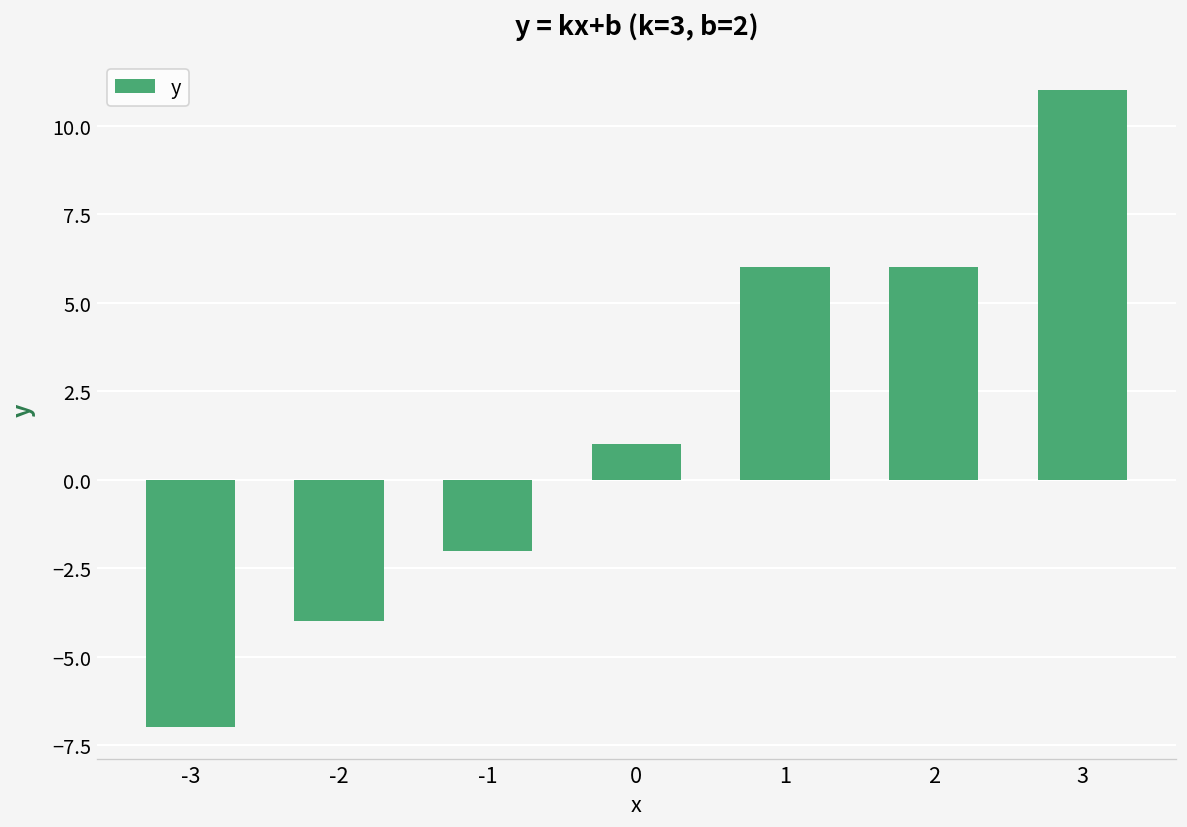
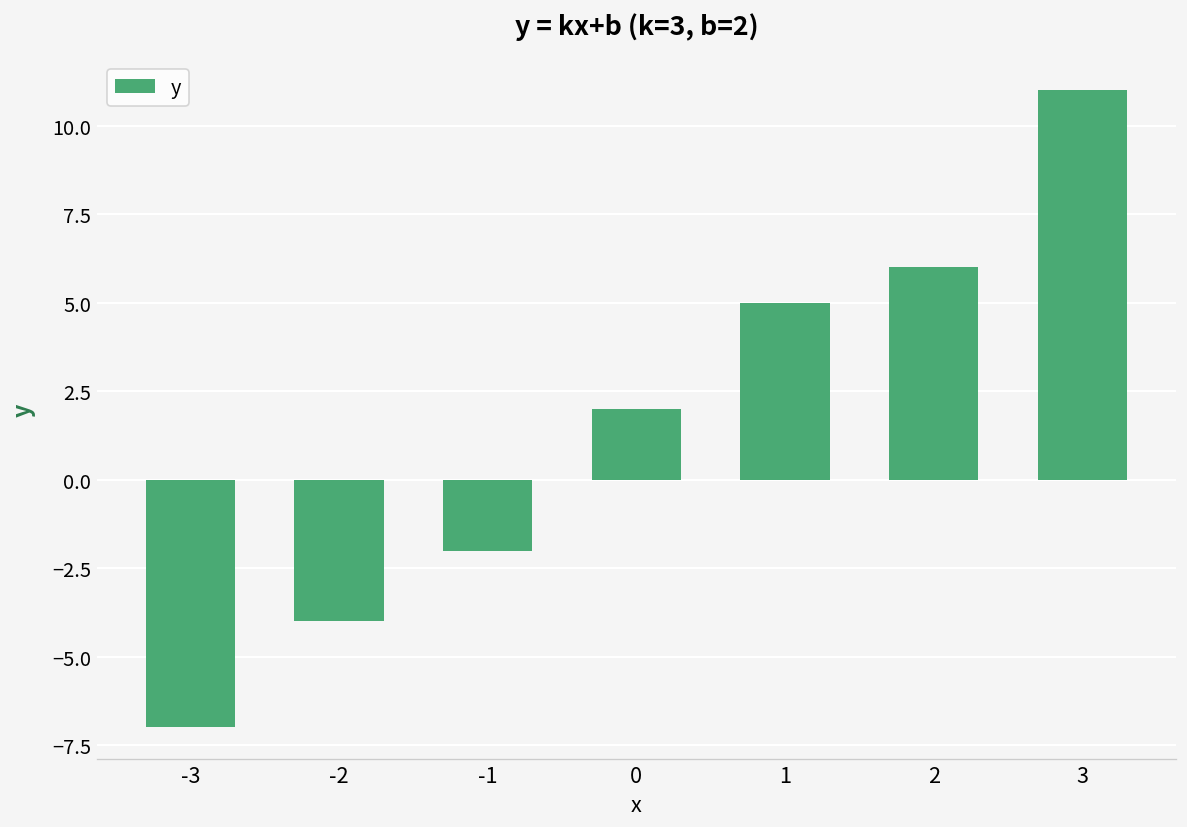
  {
    "-3": -7,
    "-2": -4,
    "-1": -2,
-   "0": 1,
-   "1": 6,
+   "0": 2,
+   "1": 5,
    "2": 6,
    "3": 11
  }
